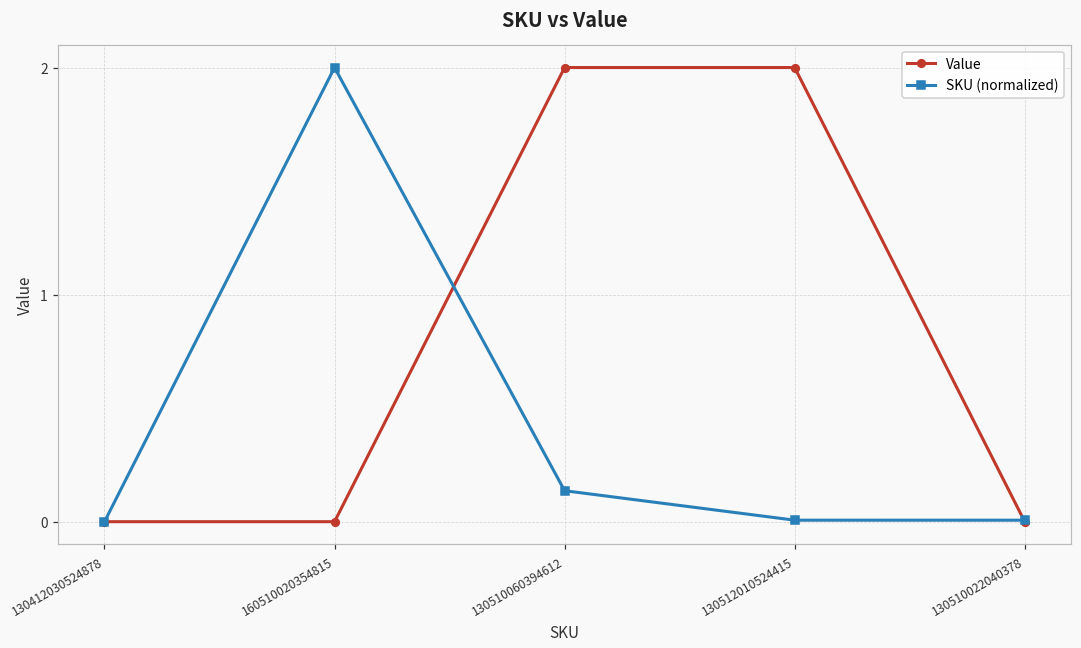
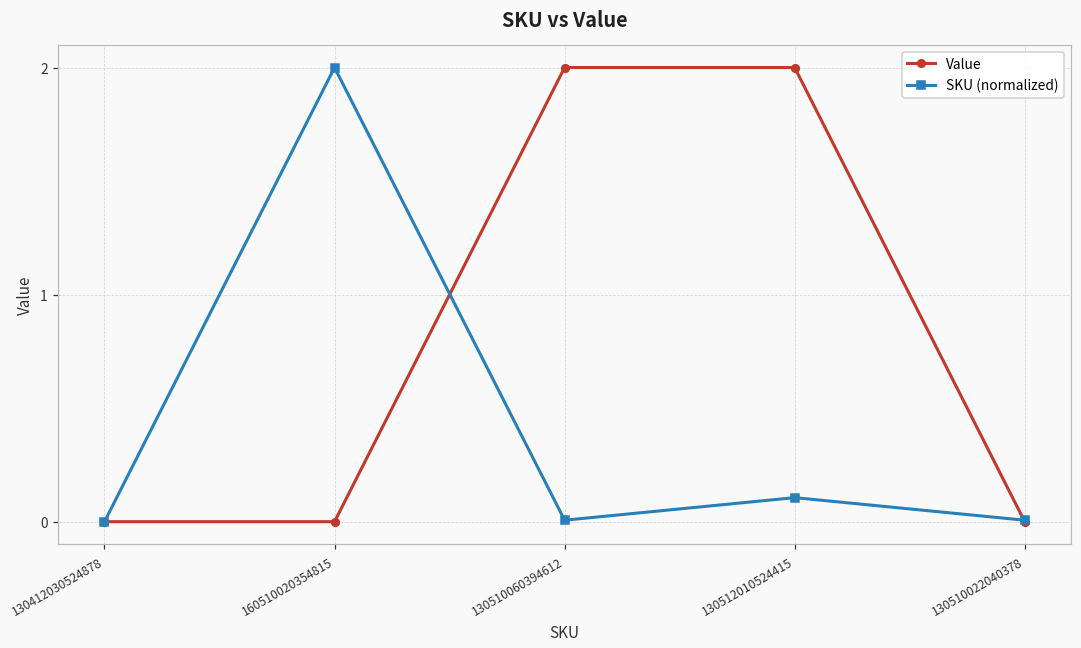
  {
    "Value": {
      "160510020354815": 0.00,
      "130510060394612": 2.00,
      "130512010524415": 2.00
    },
    "SKU (normalized)": {
      "160510020354815": 2.00,
-     "130510060394612": 0.14,
-     "130512010524415": 0.01
+     "130510060394612": 0.01,
+     "130512010524415": 0.11
    }
  }
